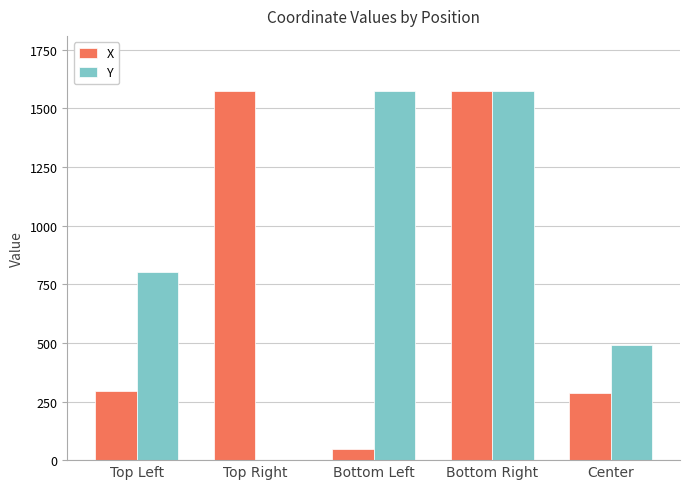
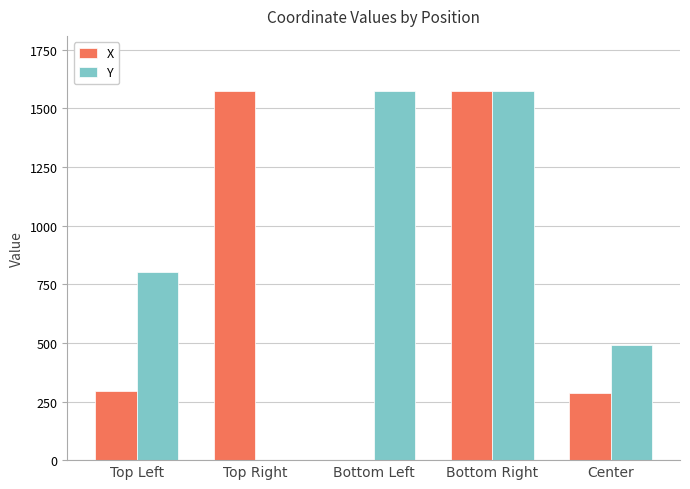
  {
    "X": {
      "Top Left": 300,
      "Top Right": 1570,
-     "Bottom Left": 50,
+     "Bottom Left": 0,
      "Bottom Right": 1570,
      "Center": 290
    },
    "Y": {
      "Top Left": 800,
      "Top Right": 0,
      "Bottom Left": 1570,
      "Bottom Right": 1570,
      "Center": 490
    }
  }
